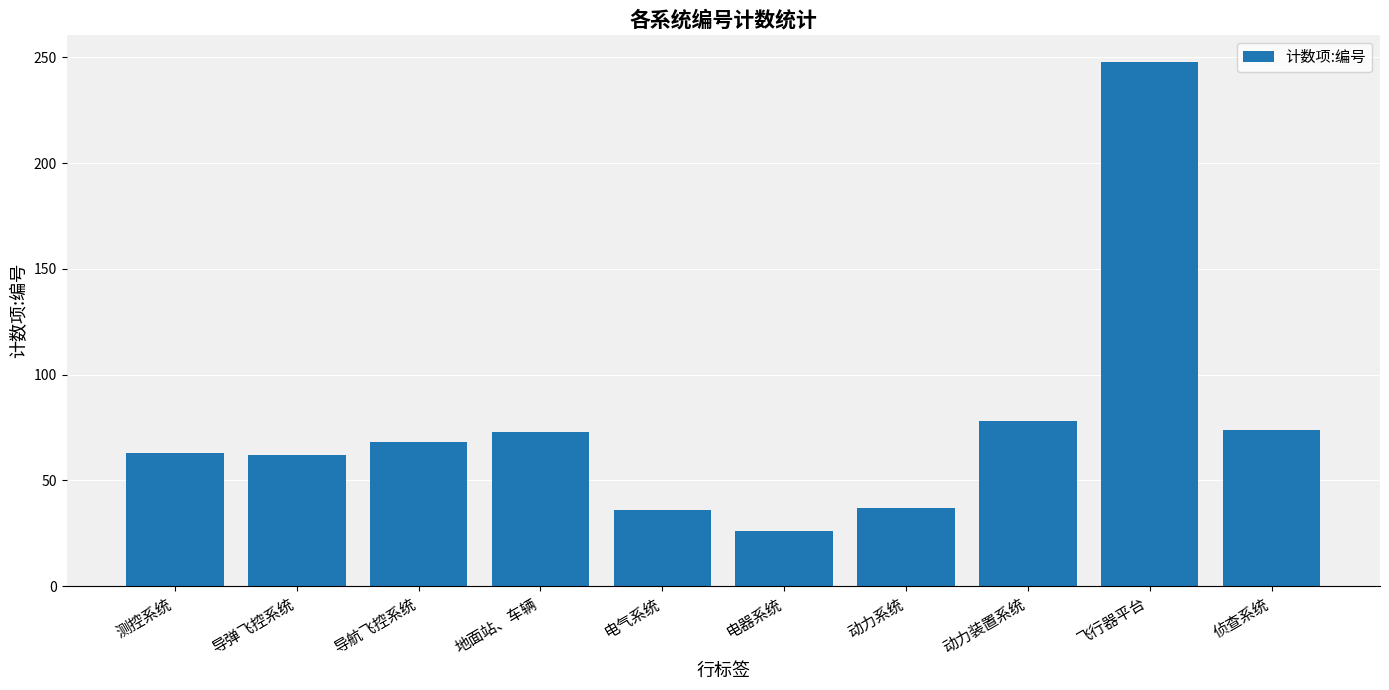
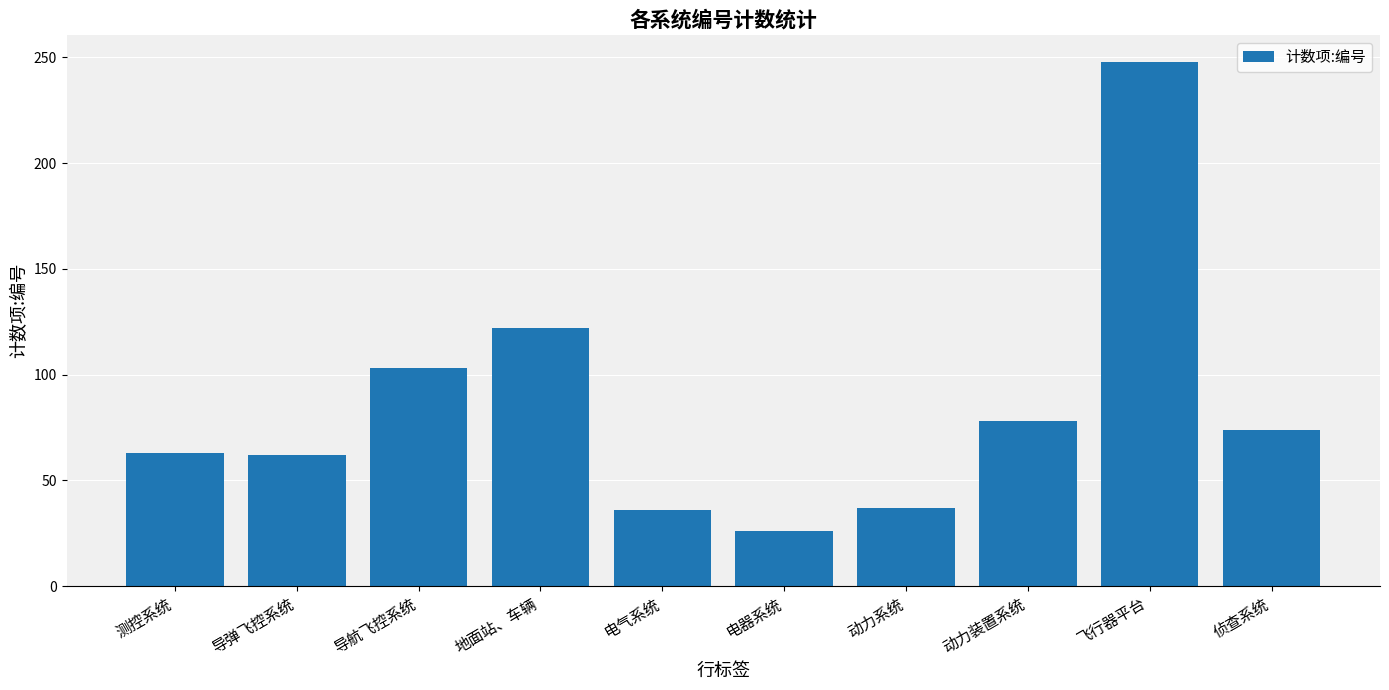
  {
    "测控系统": 63,
    "导弹飞控系统": 62,
-   "导航飞控系统": 68,
-   "地面站、车辆": 73,
+   "导航飞控系统": 103,
+   "地面站、车辆": 122,
    "电气系统": 36,
    "电器系统": 26,
    "动力系统": 37,
    "动力装置系统": 78,
    "飞行器平台": 248,
    "侦查系统": 74
  }
